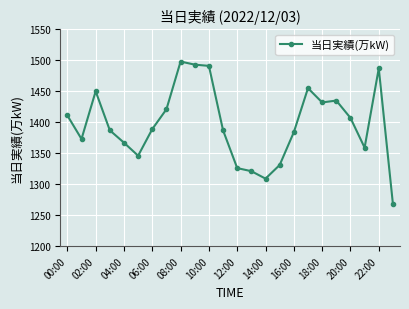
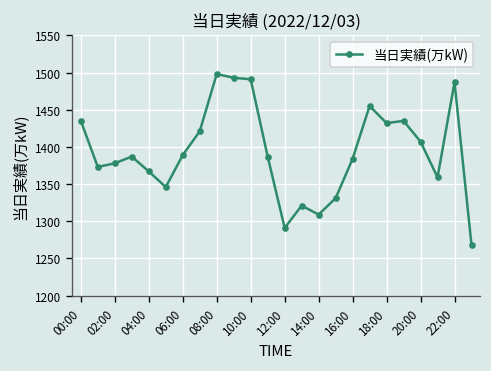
  {
-   "00:00": 1410,
-   "02:00": 1450,
+   "00:00": 1440,
+   "02:00": 1380,
    "04:00": 1370,
    "06:00": 1390,
    "08:00": 1500,
    "10:00": 1490,
-   "12:00": 1330,
+   "12:00": 1290,
    "14:00": 1310,
    "16:00": 1380,
    "18:00": 1430,
    "20:00": 1410,
    "22:00": 1490
  }
